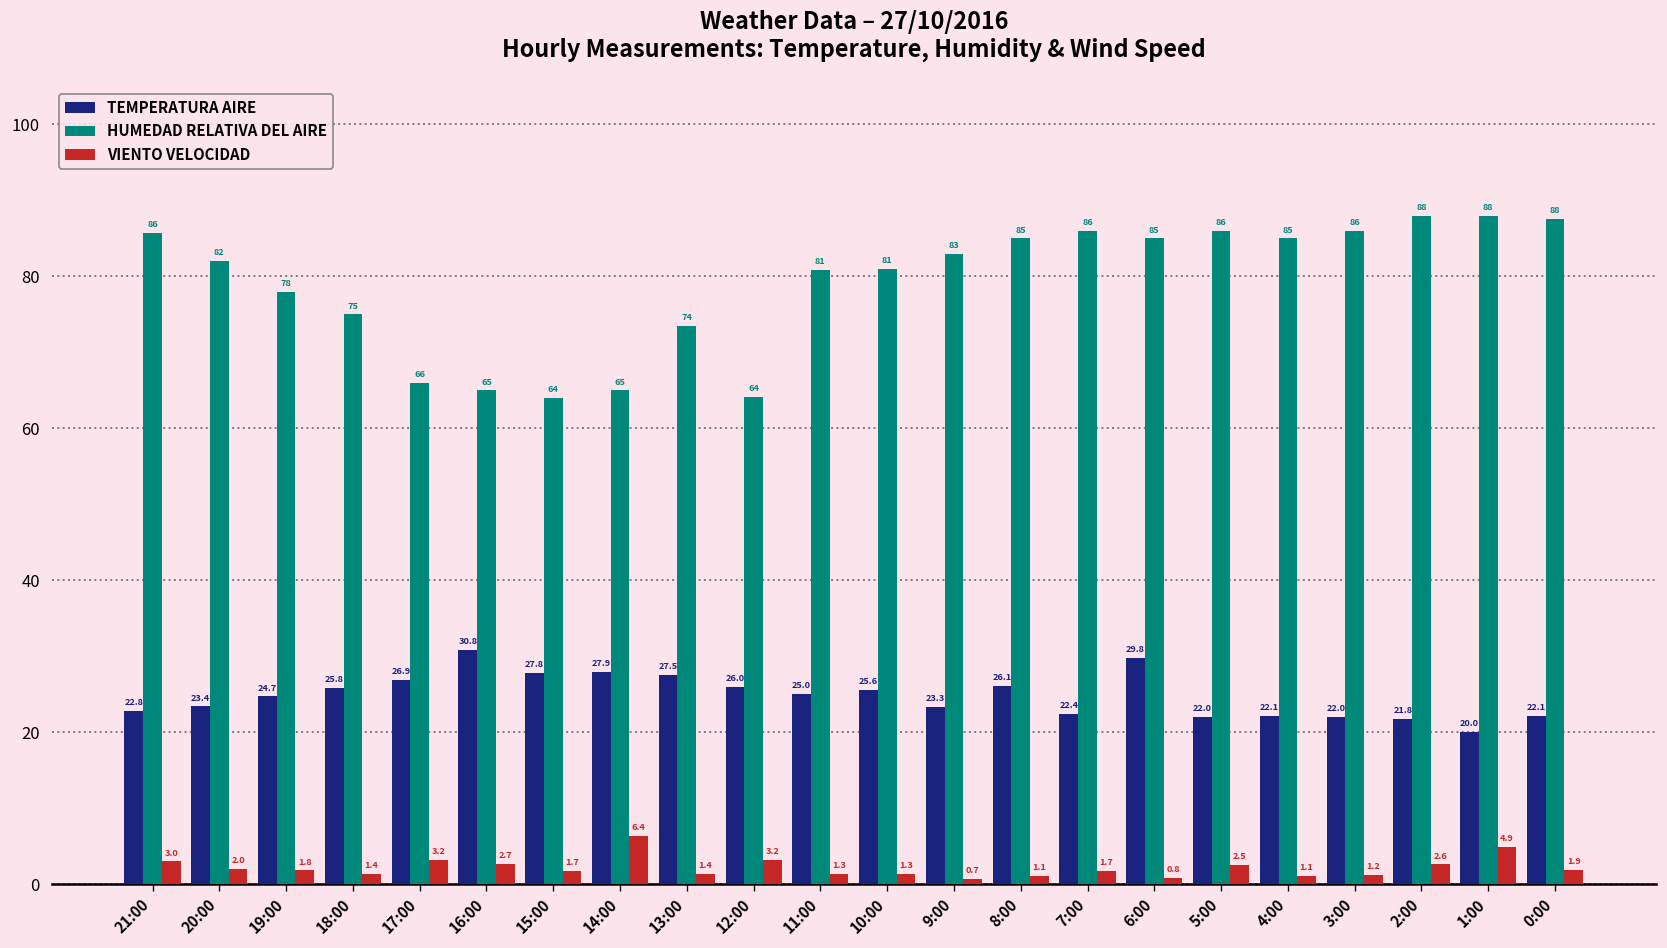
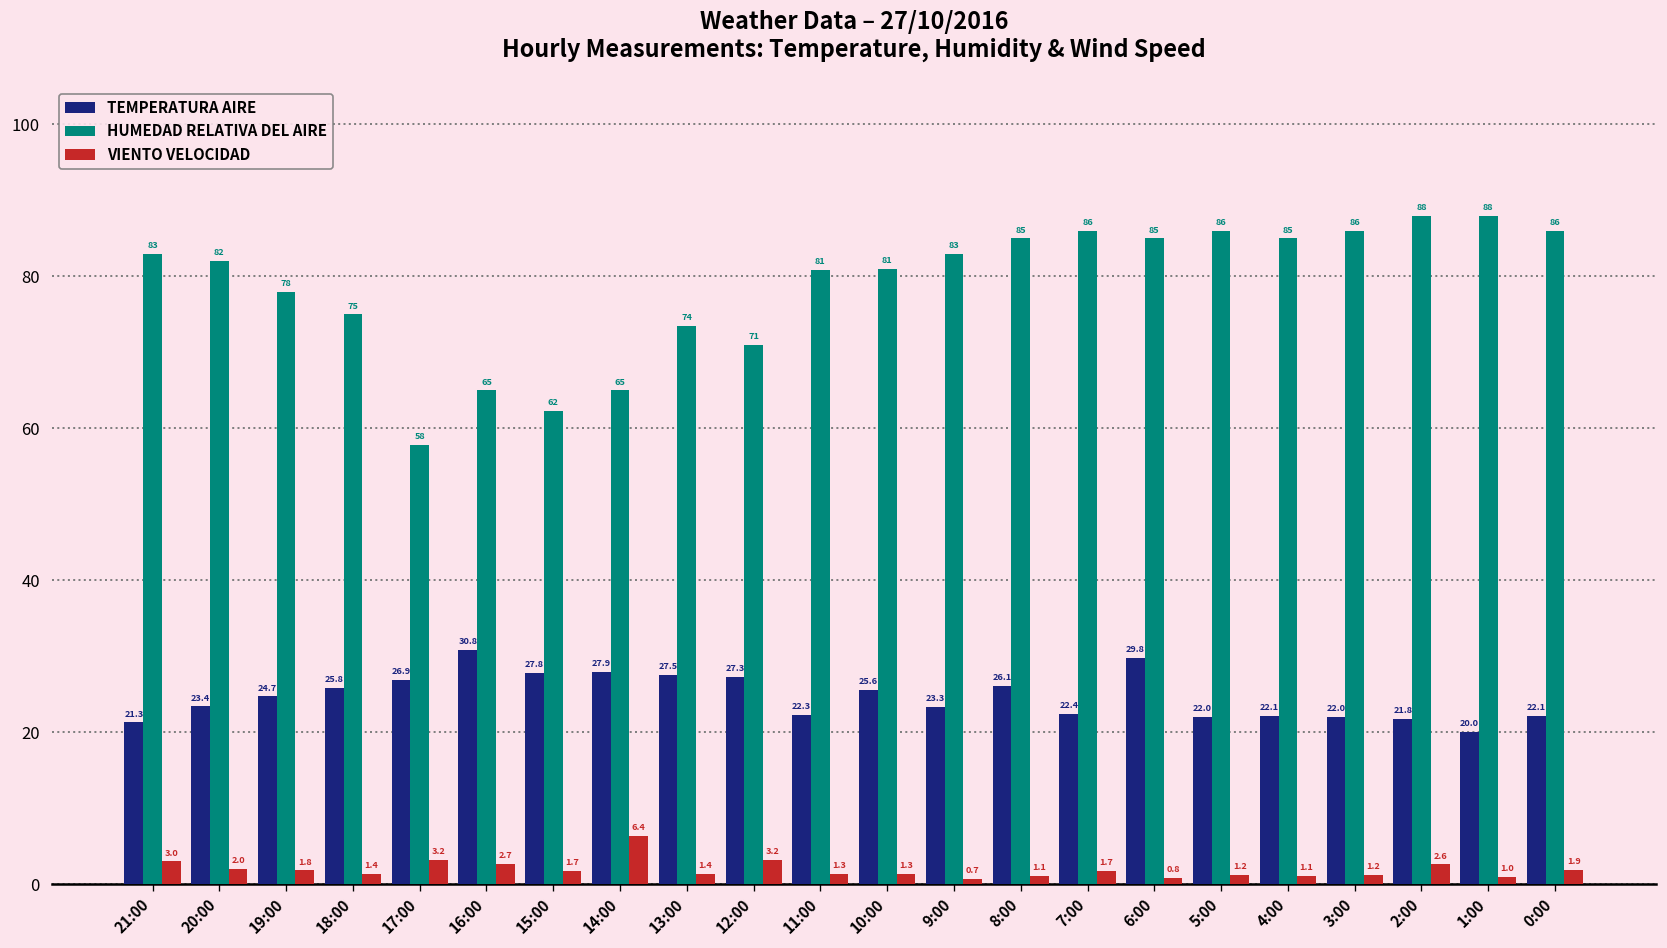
  {
    "TEMPERATURA AIRE": {
-     "21:00": 22.8,
+     "21:00": 21.3,
      "20:00": 23.4,
      "19:00": 24.7,
      "18:00": 25.8,
      "17:00": 26.9,
      "16:00": 30.8,
      "15:00": 27.8,
      "14:00": 27.9,
      "13:00": 27.5,
-     "12:00": 26.0,
-     "11:00": 25.0,
+     "12:00": 27.3,
+     "11:00": 22.3,
      "10:00": 25.6,
      "9:00": 23.3,
      "8:00": 26.1,
      "7:00": 22.4,
      "6:00": 29.8,
      "5:00": 22.0,
      "4:00": 22.1,
      "3:00": 22.0,
      "2:00": 21.8,
      "1:00": 20.0,
      "0:00": 22.1
    },
    "HUMEDAD RELATIVA DEL AIRE": {
-     "21:00": 86,
+     "21:00": 83,
      "20:00": 82,
      "19:00": 78,
      "18:00": 75,
-     "17:00": 66,
+     "17:00": 58,
      "16:00": 65,
-     "15:00": 64,
+     "15:00": 62,
      "14:00": 65,
      "13:00": 74,
-     "12:00": 64,
+     "12:00": 71,
      "11:00": 81,
      "10:00": 81,
      "9:00": 83,
      "8:00": 85,
      "7:00": 86,
      "6:00": 85,
      "5:00": 86,
      "4:00": 85,
      "3:00": 86,
      "2:00": 88,
      "1:00": 88,
-     "0:00": 88
+     "0:00": 86
    },
    "VIENTO VELOCIDAD": {
      "21:00": 3.0,
      "20:00": 2.0,
      "19:00": 1.8,
      "18:00": 1.4,
      "17:00": 3.2,
      "16:00": 2.7,
      "15:00": 1.7,
      "14:00": 6.4,
      "13:00": 1.4,
      "12:00": 3.2,
      "11:00": 1.3,
      "10:00": 1.3,
      "9:00": 0.7,
      "8:00": 1.1,
      "7:00": 1.7,
      "6:00": 0.8,
-     "5:00": 2.5,
+     "5:00": 1.2,
      "4:00": 1.1,
      "3:00": 1.2,
      "2:00": 2.6,
-     "1:00": 4.9,
+     "1:00": 1.0,
      "0:00": 1.9
    }
  }
